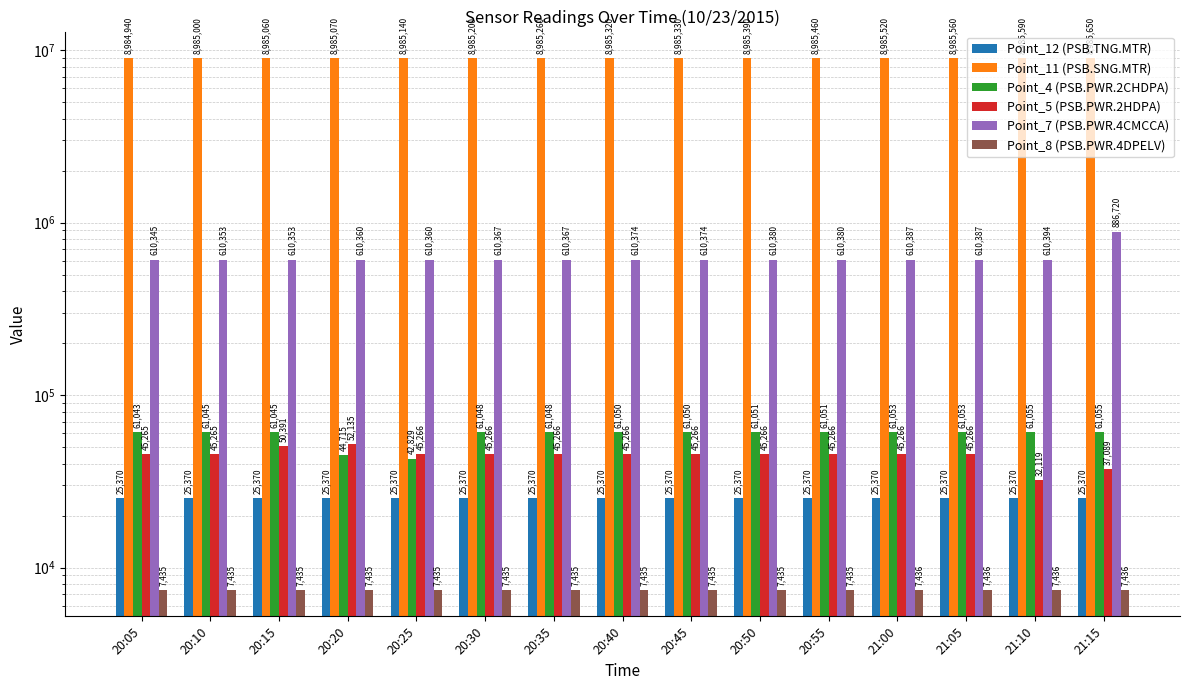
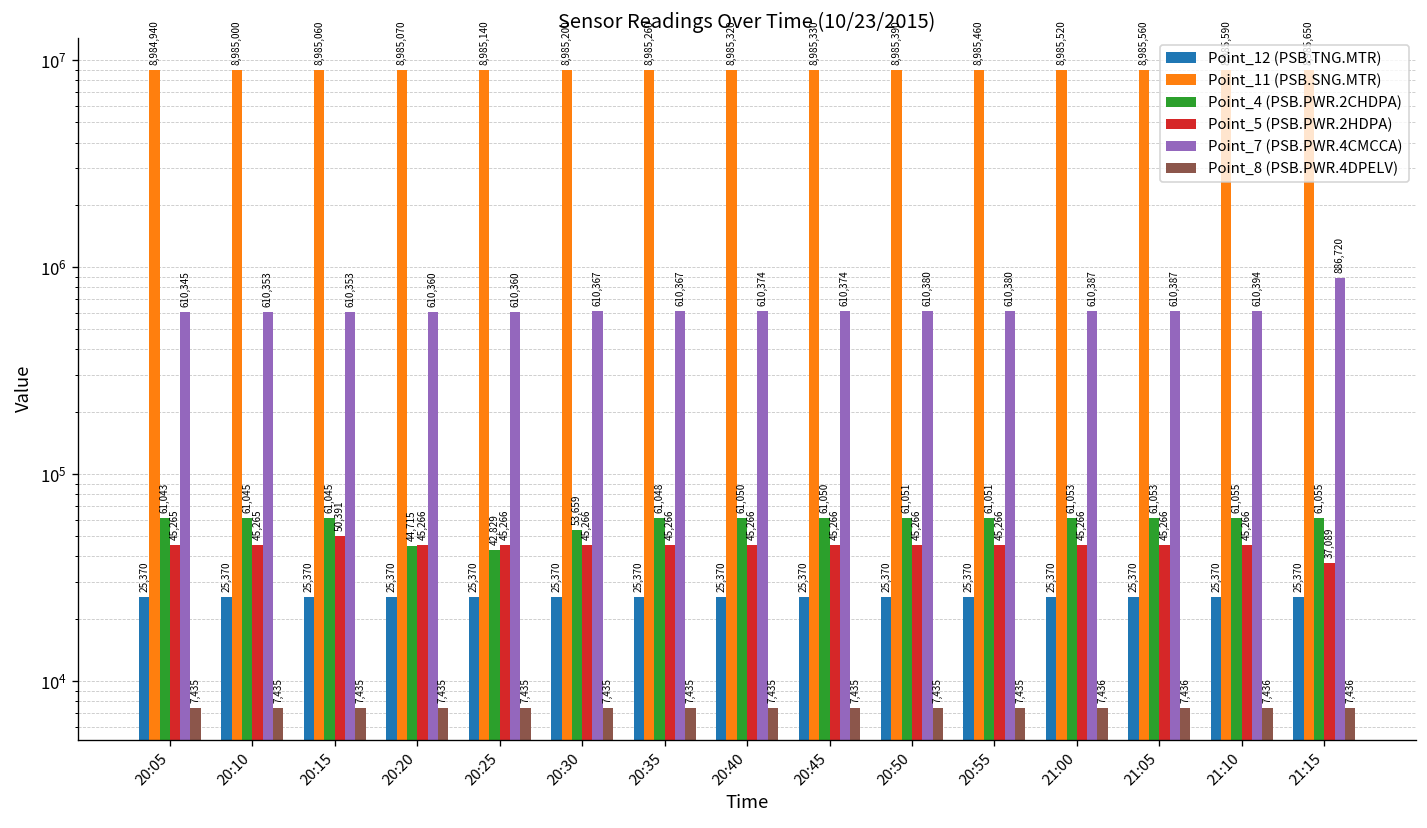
  {
    "Point_12 (PSB.TNG.MTR)": {
      "20:05": "25,370",
      "20:10": "25,370",
      "20:15": "25,370",
      "20:20": "25,370",
      "20:25": "25,370",
      "20:30": "25,370",
      "20:35": "25,370",
      "20:40": "25,370",
      "20:45": "25,370",
      "20:50": "25,370",
      "20:55": "25,370",
      "21:00": "25,370",
      "21:05": "25,370",
      "21:10": "25,370",
      "21:15": "25,370"
    },
    "Point_11 (PSB.SNG.MTR)": {
      "20:05": "8,984,940",
      "20:10": "8,985,000",
      "20:15": "8,985,060",
      "20:20": "8,985,070",
      "20:25": "8,985,140",
      "20:30": "8,985,200",
      "20:35": "8,985,260",
      "20:40": "8,985,320",
      "20:45": "8,985,330",
      "20:50": "8,985,390",
      "20:55": "8,985,460",
      "21:00": "8,985,520",
      "21:05": "8,985,560"
    },
    "Point_4 (PSB.PWR.2CHDPA)": {
      "20:05": "61,043",
      "20:10": "61,045",
      "20:15": "61,045",
      "20:20": "44,715",
      "20:25": "42,829",
-     "20:30": "61,048",
+     "20:30": "53,659",
      "20:35": "61,048",
      "20:40": "61,050",
      "20:45": "61,050",
      "20:50": "61,051",
      "20:55": "61,051",
      "21:00": "61,053",
      "21:05": "61,053",
      "21:10": "61,055",
      "21:15": "61,055"
    },
    "Point_5 (PSB.PWR.2HDPA)": {
      "20:05": "45,265",
      "20:10": "45,265",
      "20:15": "50,391",
-     "20:20": "52,135",
+     "20:20": "45,266",
      "20:25": "45,266",
      "20:30": "45,266",
      "20:35": "45,266",
      "20:40": "45,266",
      "20:45": "45,266",
      "20:50": "45,266",
      "20:55": "45,266",
      "21:00": "45,266",
      "21:05": "45,266",
-     "21:10": "32,119",
+     "21:10": "45,266",
      "21:15": "37,089"
    },
    "Point_7 (PSB.PWR.4CMCCA)": {
      "20:05": "610,345",
      "20:10": "610,353",
      "20:15": "610,353",
      "20:20": "610,360",
      "20:25": "610,360",
      "20:30": "610,367",
      "20:35": "610,367",
      "20:40": "610,374",
      "20:45": "610,374",
      "20:50": "610,380",
      "20:55": "610,380",
      "21:00": "610,387",
      "21:05": "610,387",
      "21:10": "610,394",
      "21:15": "886,720"
    },
    "Point_8 (PSB.PWR.4DPELV)": {
      "20:05": "7,435",
      "20:10": "7,435",
      "20:15": "7,435",
      "20:20": "7,435",
      "20:25": "7,435",
      "20:30": "7,435",
      "20:35": "7,435",
      "20:40": "7,435",
      "20:45": "7,435",
      "20:50": "7,435",
      "20:55": "7,435",
      "21:00": "7,436",
      "21:05": "7,436",
      "21:10": "7,436",
      "21:15": "7,436"
    }
  }
